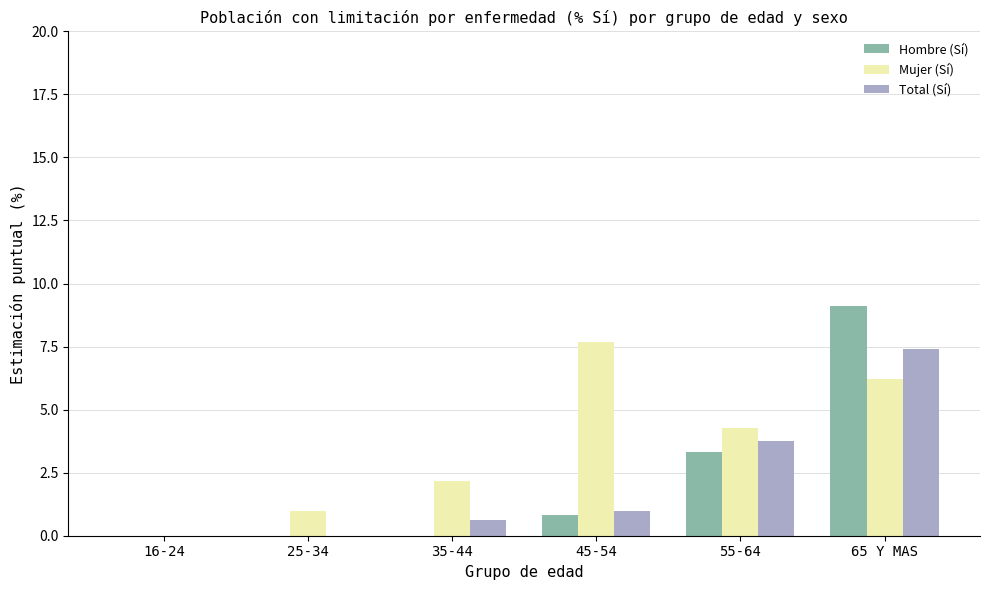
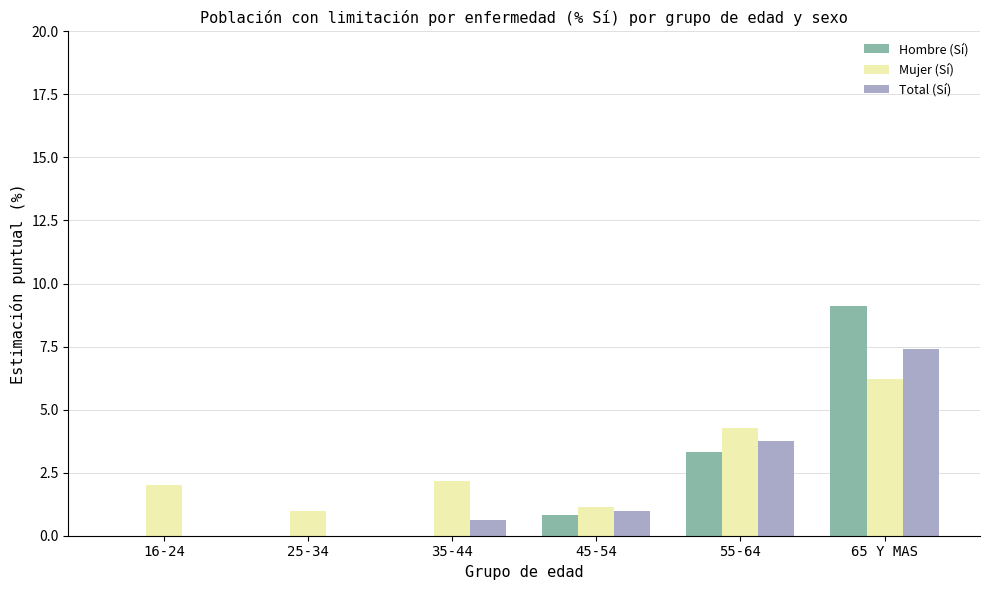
  {
    "Mujer (Sí)": {
-     "16-24": 0,
+     "16-24": 2,
      "25-34": 1.0,
      "35-44": 2.2,
-     "45-54": 7.7,
+     "45-54": 1.1,
      "55-64": 4.3,
      "65 Y MAS": 6.2
    }
  }
